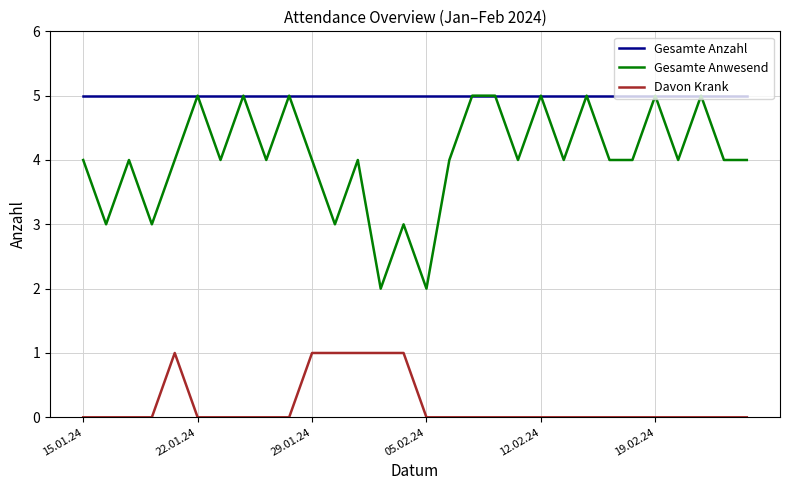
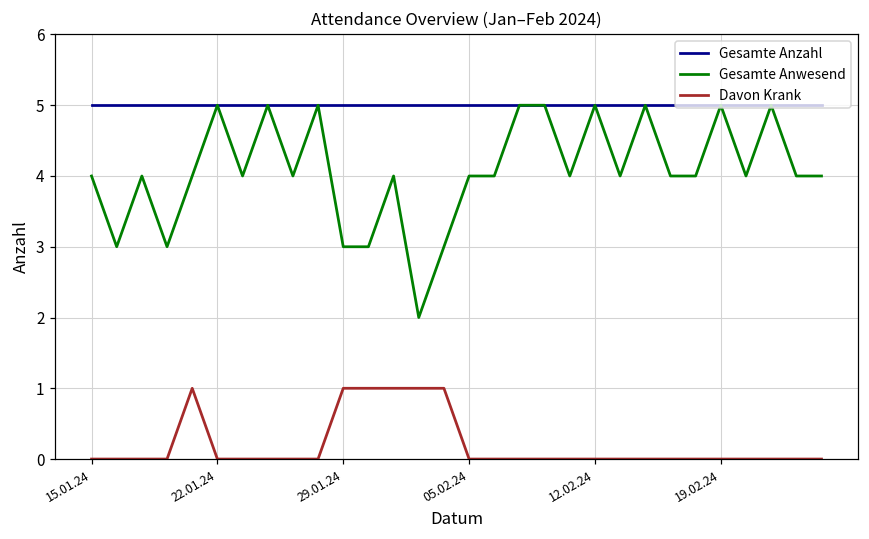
  {
    "Gesamte Anzahl": {
      "15.01.24": 5,
      "29.01.24": 5,
      "05.02.24": 5
    },
    "Gesamte Anwesend": {
      "15.01.24": 4,
-     "29.01.24": 4,
-     "05.02.24": 2
+     "29.01.24": 3,
+     "05.02.24": 4
    },
    "Davon Krank": {
      "15.01.24": 0,
      "22.01.24": 0,
      "29.01.24": 1,
      "05.02.24": 0,
      "12.02.24": 0,
      "19.02.24": 0
    }
  }
